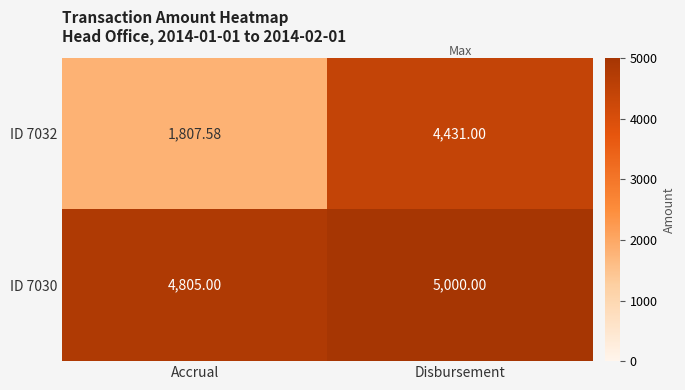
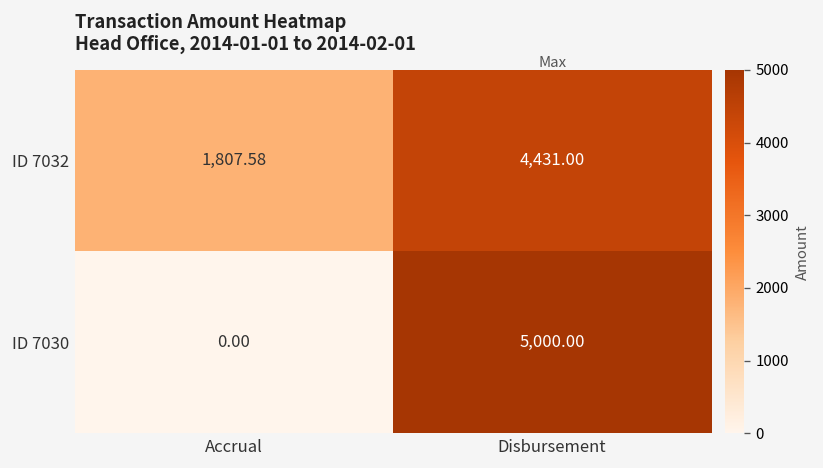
  {
    "ID 7032": {
      "Accrual": "1,807.58",
      "Disbursement": "4,431.00"
    },
    "ID 7030": {
-     "Accrual": "4,805.00",
+     "Accrual": "0.00",
      "Disbursement": "5,000.00"
    }
  }
